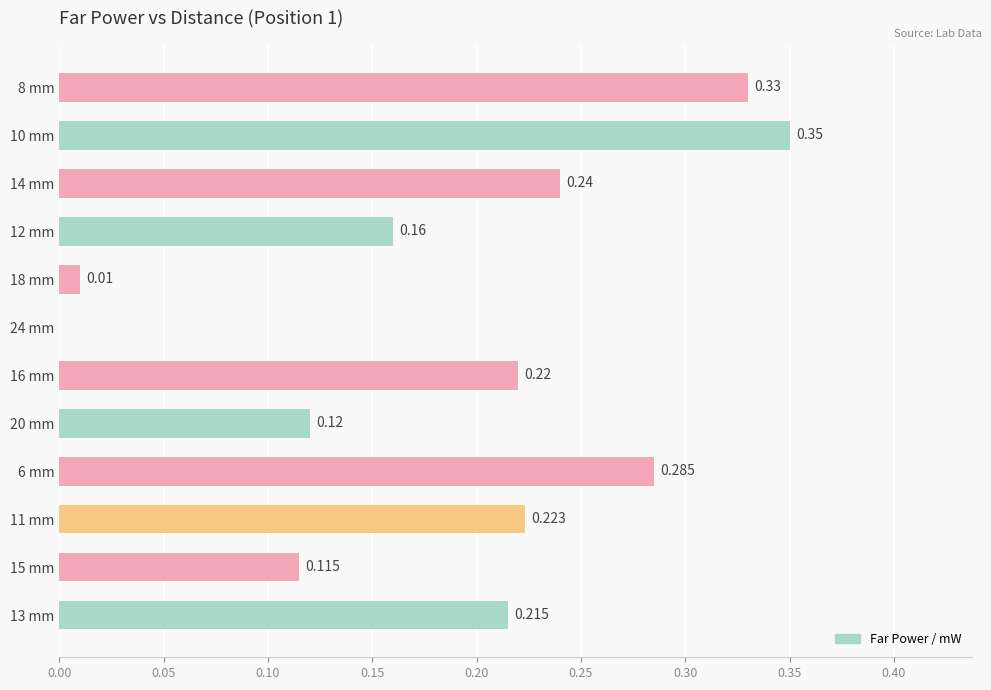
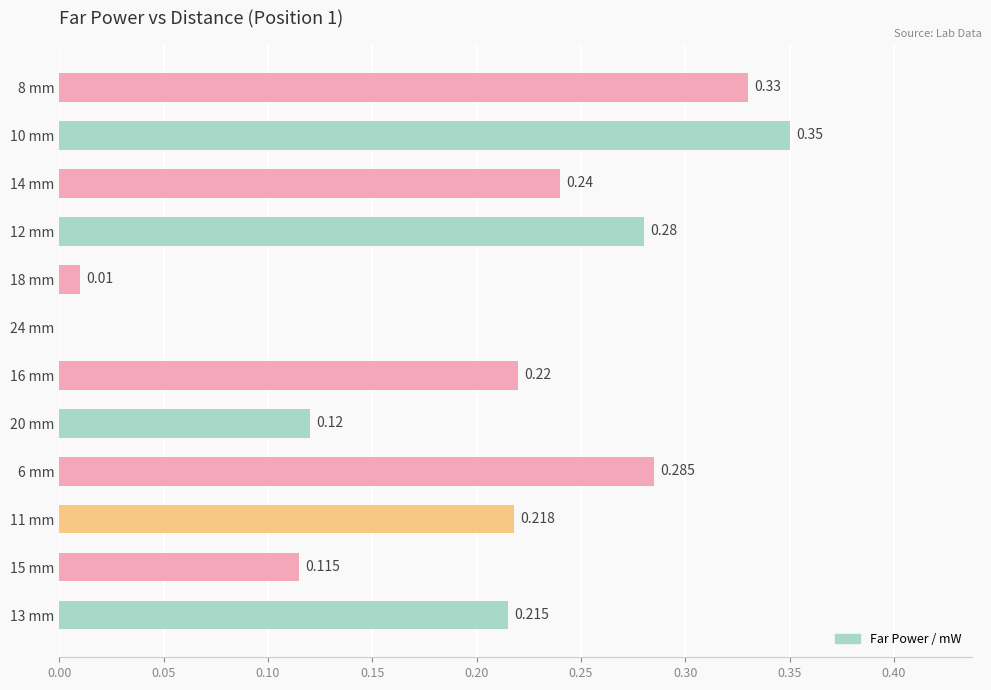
  {
    "8 mm": 0.33,
    "10 mm": 0.35,
    "14 mm": 0.24,
-   "12 mm": 0.16,
+   "12 mm": 0.28,
    "18 mm": 0.01,
    "16 mm": 0.22,
    "20 mm": 0.12,
    "6 mm": 0.285,
-   "11 mm": 0.223,
+   "11 mm": 0.218,
    "15 mm": 0.115,
    "13 mm": 0.215
  }
